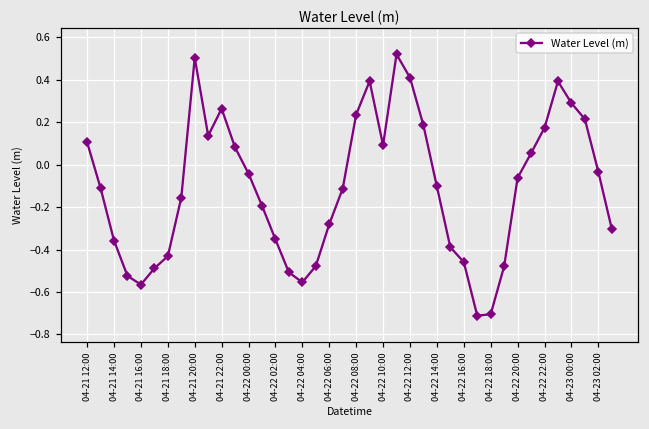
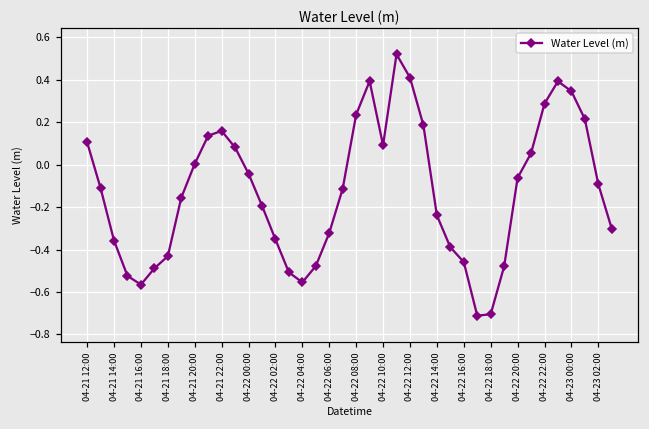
  {
    "04-21 12:00": 0.11,
    "04-21 14:00": -0.36,
    "04-21 16:00": -0.57,
    "04-21 18:00": -0.43,
-   "04-21 20:00": 0.50,
-   "04-21 22:00": 0.26,
+   "04-21 20:00": 0.00,
+   "04-21 22:00": 0.16,
    "04-22 00:00": -0.04,
    "04-22 02:00": -0.35,
    "04-22 04:00": -0.55,
-   "04-22 06:00": -0.28,
+   "04-22 06:00": -0.32,
    "04-22 08:00": 0.24,
    "04-22 10:00": 0.09,
    "04-22 12:00": 0.41,
-   "04-22 14:00": -0.10,
+   "04-22 14:00": -0.24,
    "04-22 16:00": -0.46,
    "04-22 18:00": -0.70,
    "04-22 20:00": -0.06,
-   "04-22 22:00": 0.17,
-   "04-23 00:00": 0.29,
-   "04-23 02:00": -0.03
+   "04-22 22:00": 0.29,
+   "04-23 00:00": 0.35,
+   "04-23 02:00": -0.09
  }
